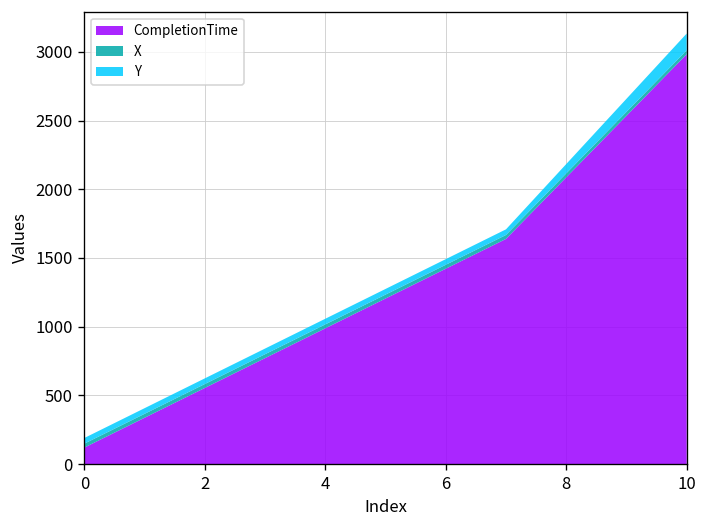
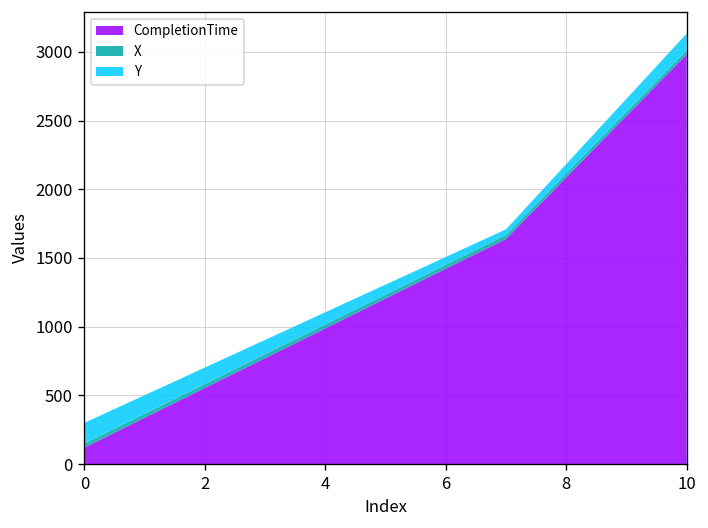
  {
    "CompletionTime": {
      "0": 120,
      "10": 2980
    },
    "X": {
      "0": 30,
      "10": 30
    },
    "Y": {
-     "0": 40,
+     "0": 150,
      "10": 120
    }
  }
